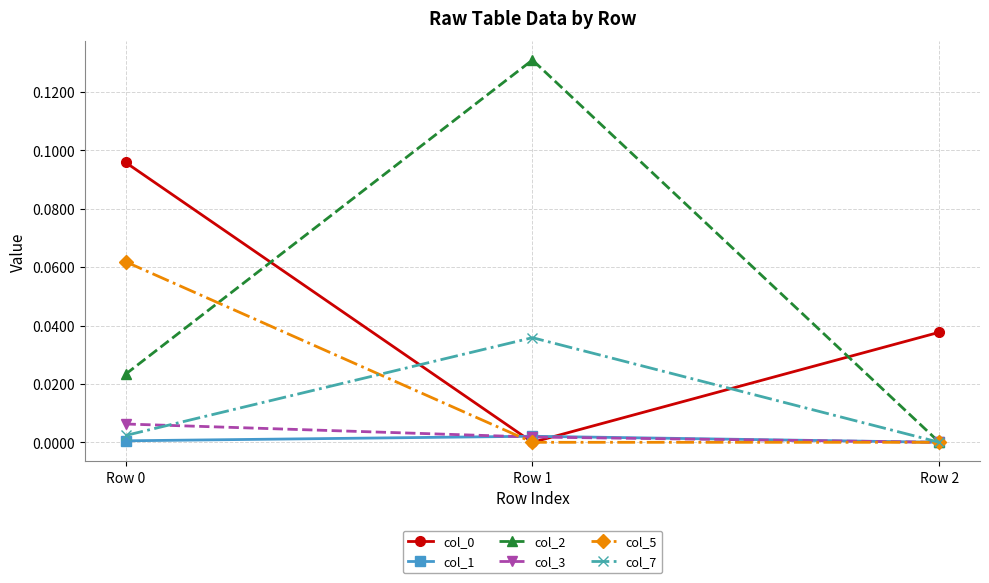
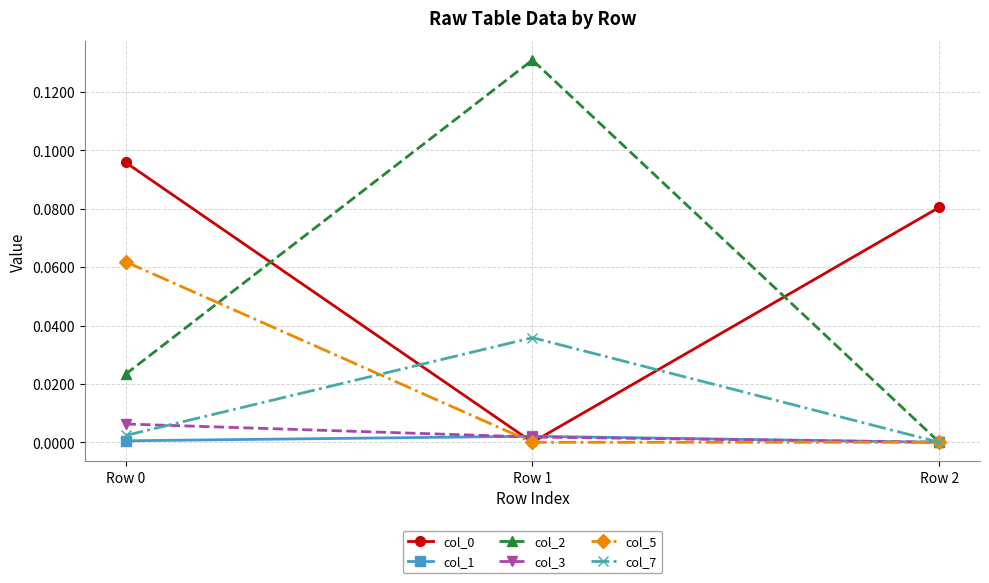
  {
    "col_0": {
      "Row 0": 0.096,
-     "Row 2": 0.038
+     "Row 2": 0.081
    },
    "col_2": {
      "Row 0": 0.023,
      "Row 1": 0.131
    },
    "col_3": {
      "Row 0": 0.006
    },
    "col_5": {
      "Row 0": 0.062
    }
  }
